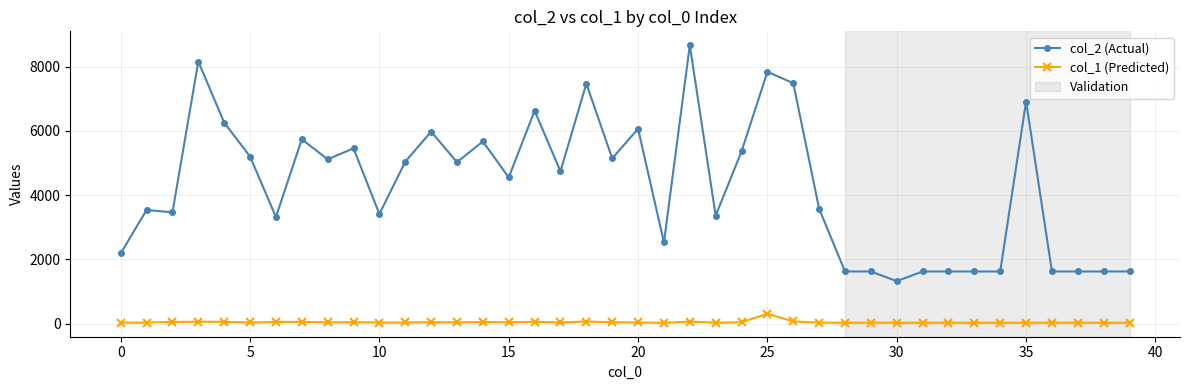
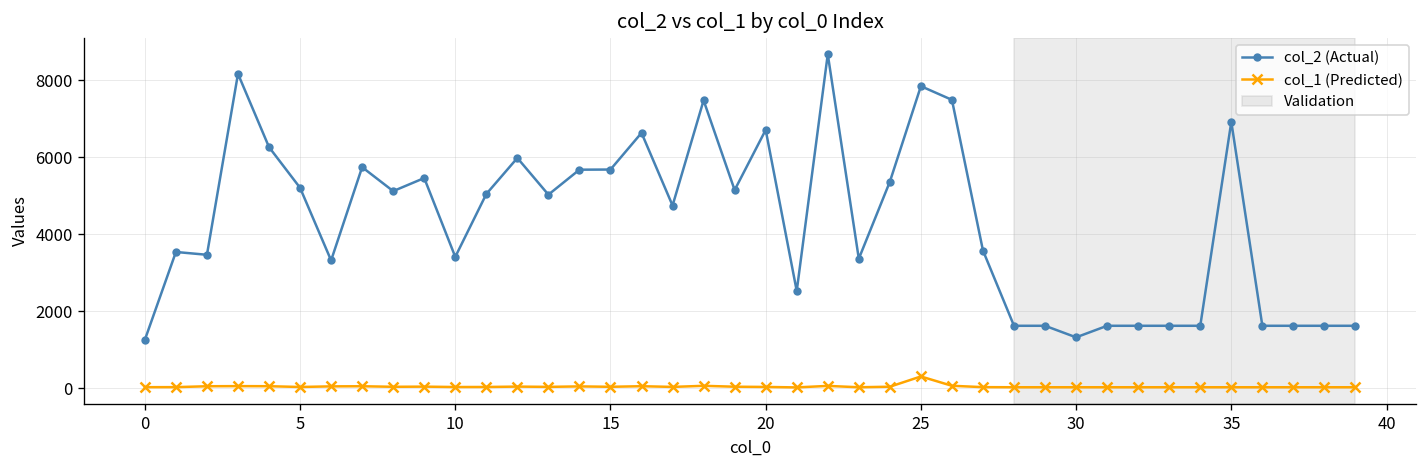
  {
    "col_2 (Actual)": {
-     "0": 2200,
+     "0": 1300,
      "5": 5200,
      "10": 3400,
-     "15": 4600,
-     "20": 6100,
+     "15": 5700,
+     "20": 6700,
      "25": 7800,
      "30": 1300,
      "35": 6900
    },
    "col_1 (Predicted)": {
      "0": 0,
      "5": 0,
      "10": 0,
      "15": 0,
      "20": 0,
      "25": 300,
      "30": 0,
      "35": 0
    }
  }
